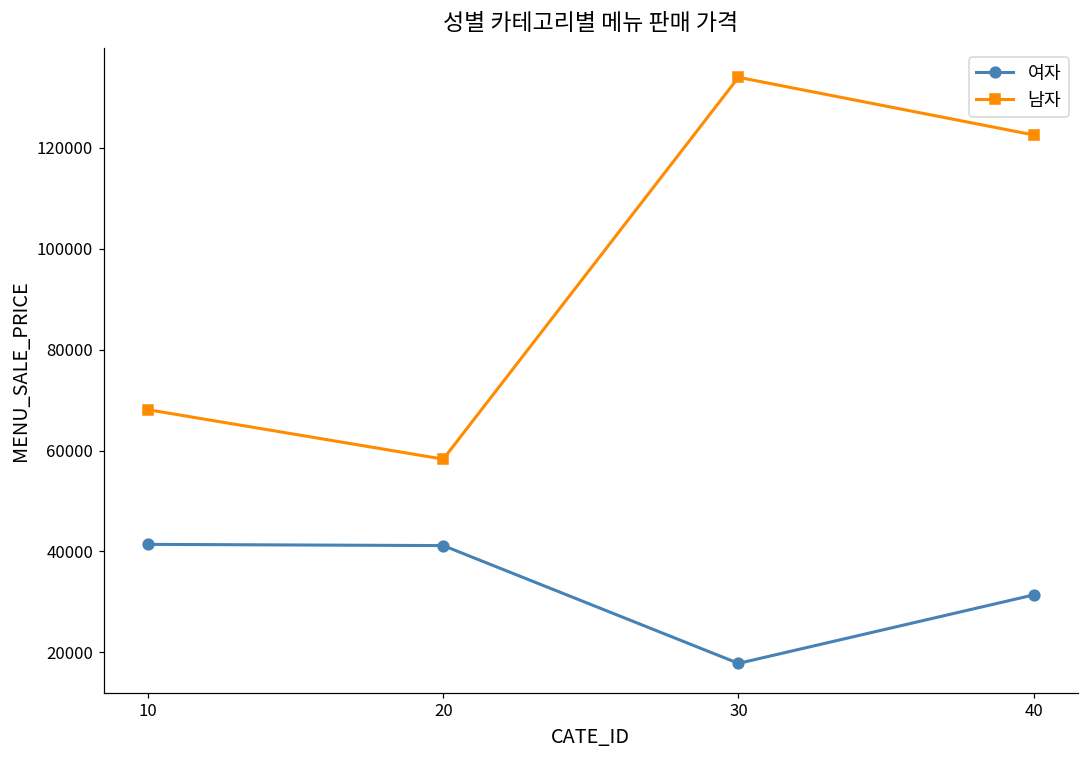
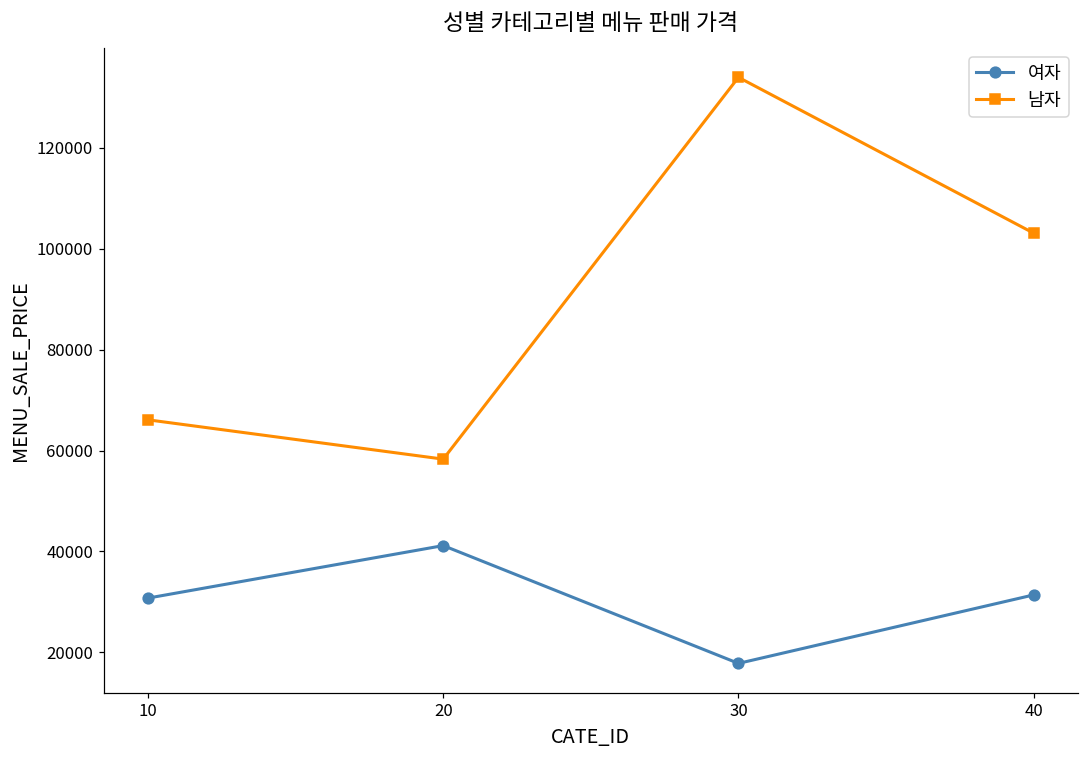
  {
    "여자": {
-     "10": 41000,
+     "10": 31000,
      "20": 41000,
      "30": 18000,
      "40": 31000
    },
    "남자": {
-     "10": 68000,
+     "10": 66000,
      "20": 58000,
      "30": 134000,
-     "40": 123000
+     "40": 103000
    }
  }
